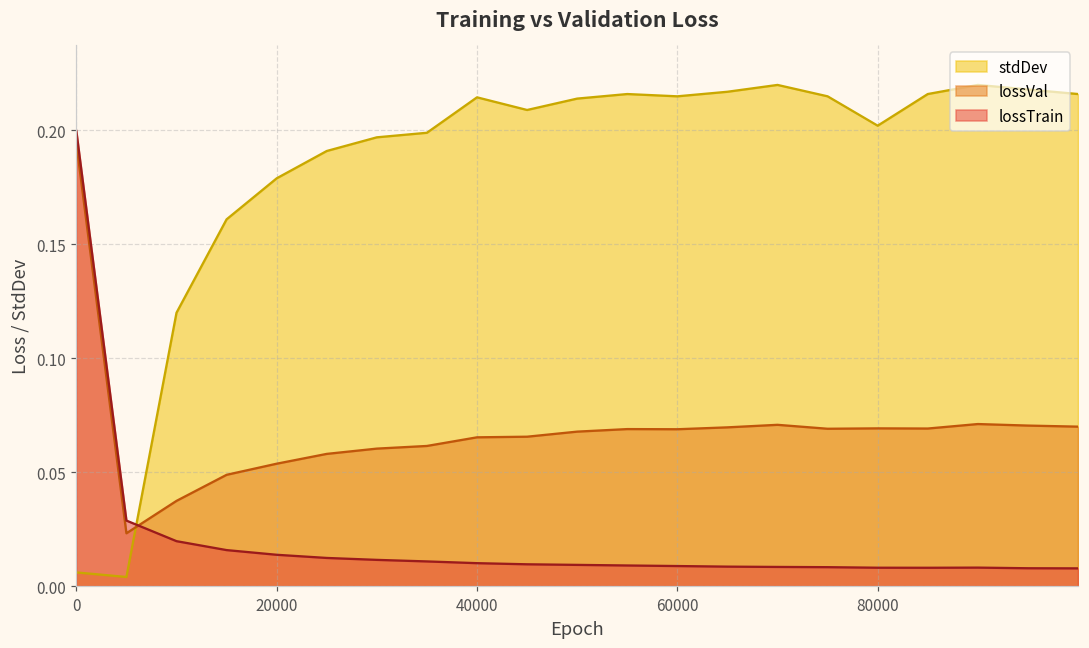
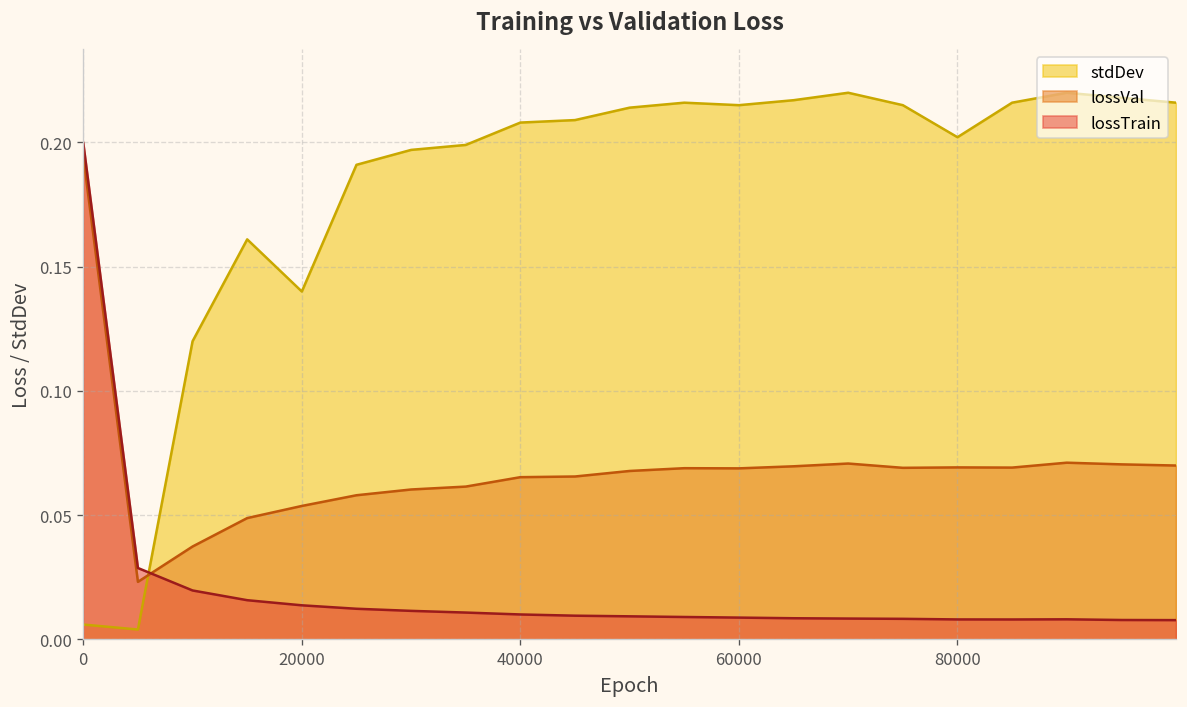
  {
    "stdDev": {
      "0": 0.006,
-     "20000": 0.179,
-     "40000": 0.215,
+     "20000": 0.140,
+     "40000": 0.208,
      "60000": 0.215,
      "80000": 0.202
    }
  }
